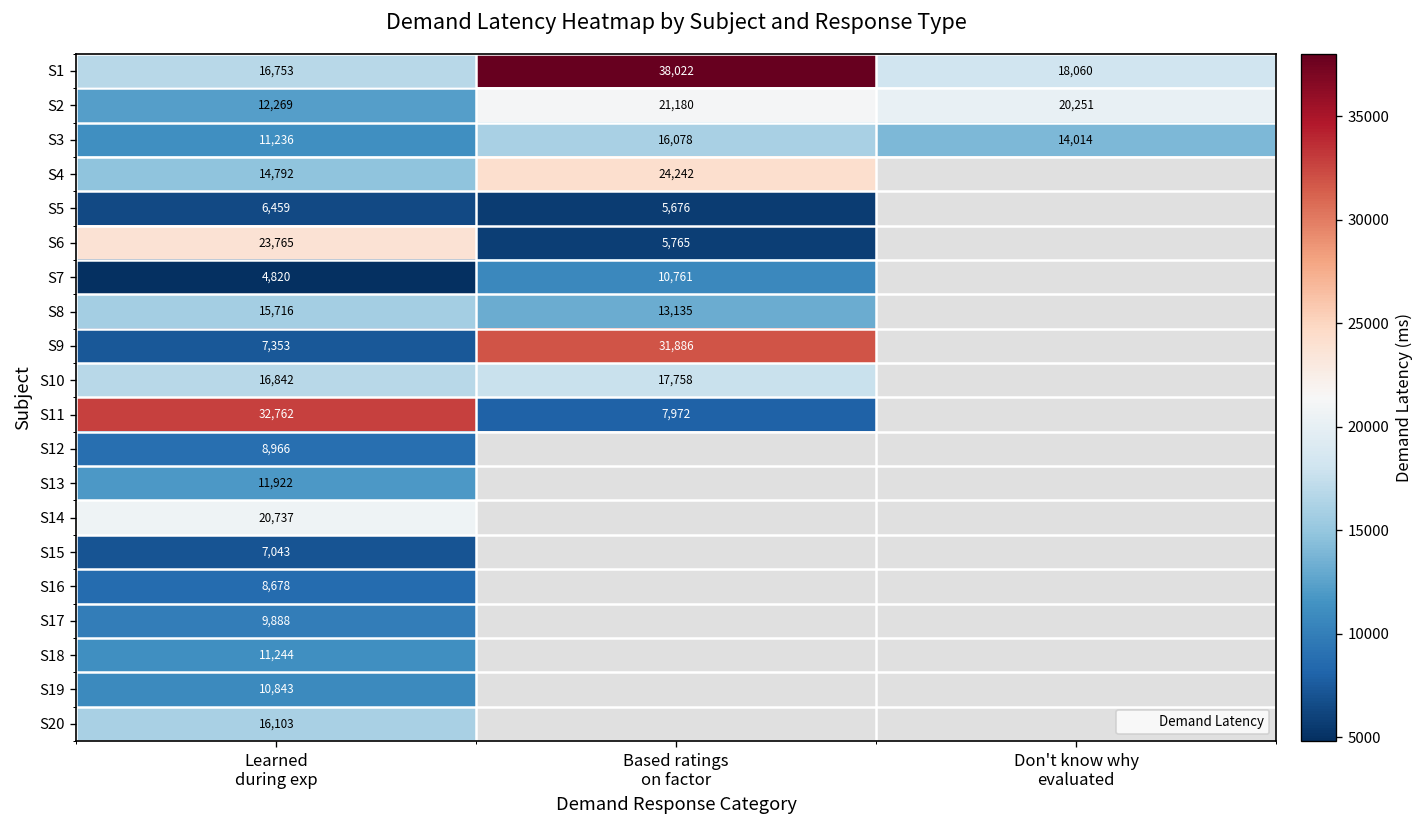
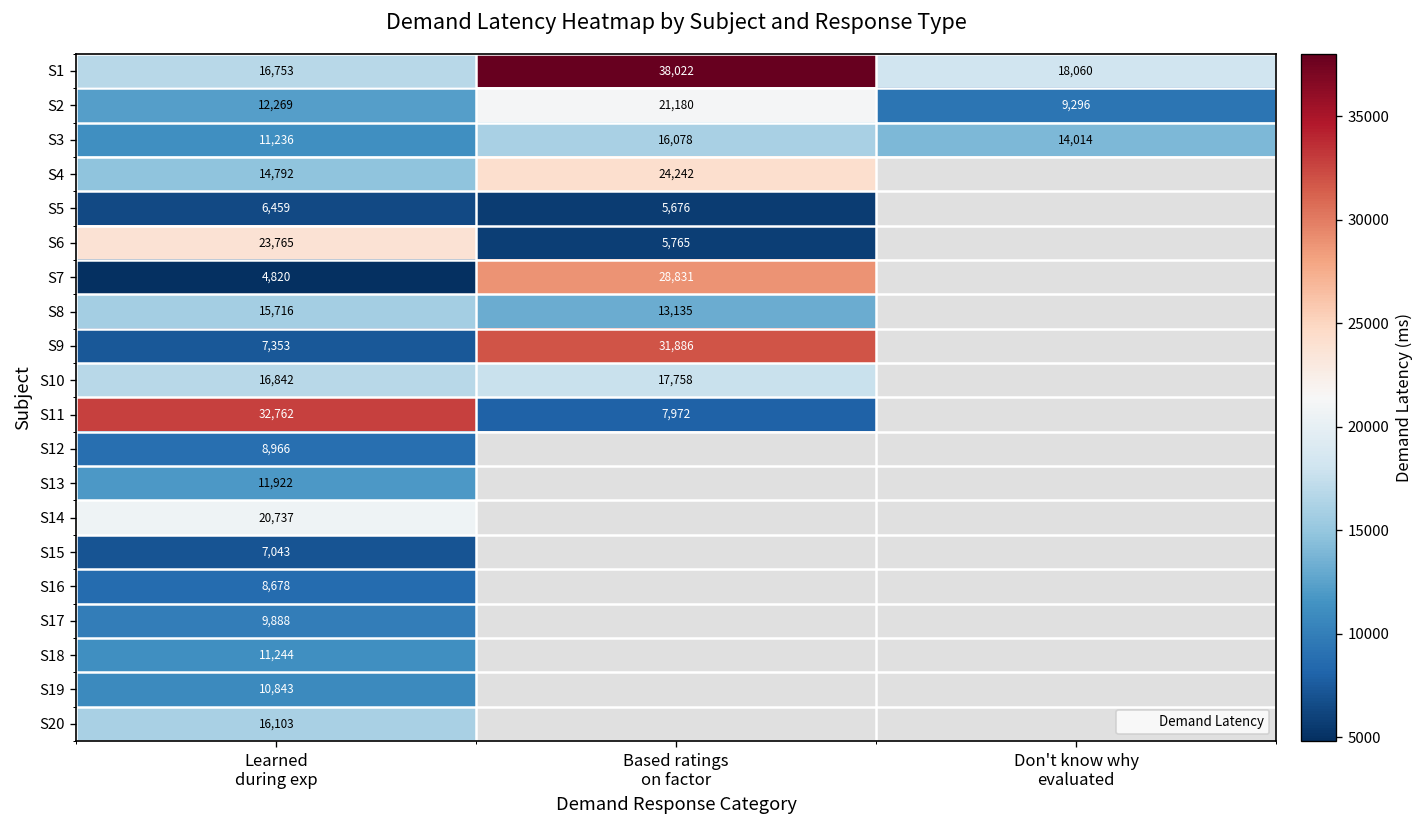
  {
    "S1": {
      "Learned during exp": "16,753",
      "Based ratings on factor": "38,022",
      "Don't know why evaluated": "18,060"
    },
    "S2": {
      "Learned during exp": "12,269",
      "Based ratings on factor": "21,180",
-     "Don't know why evaluated": "20,251"
+     "Don't know why evaluated": "9,296"
    },
    "S3": {
      "Learned during exp": "11,236",
      "Based ratings on factor": "16,078",
      "Don't know why evaluated": "14,014"
    },
    "S4": {
      "Learned during exp": "14,792",
      "Based ratings on factor": "24,242"
    },
    "S5": {
      "Learned during exp": "6,459",
      "Based ratings on factor": "5,676"
    },
    "S6": {
      "Learned during exp": "23,765",
      "Based ratings on factor": "5,765"
    },
    "S7": {
      "Learned during exp": "4,820",
-     "Based ratings on factor": "10,761"
+     "Based ratings on factor": "28,831"
    },
    "S8": {
      "Learned during exp": "15,716",
      "Based ratings on factor": "13,135"
    },
    "S9": {
      "Learned during exp": "7,353",
      "Based ratings on factor": "31,886"
    },
    "S10": {
      "Learned during exp": "16,842",
      "Based ratings on factor": "17,758"
    },
    "S11": {
      "Learned during exp": "32,762",
      "Based ratings on factor": "7,972"
    },
    "S12": {
      "Learned during exp": "8,966"
    },
    "S13": {
      "Learned during exp": "11,922"
    },
    "S14": {
      "Learned during exp": "20,737"
    },
    "S15": {
      "Learned during exp": "7,043"
    },
    "S16": {
      "Learned during exp": "8,678"
    },
    "S17": {
      "Learned during exp": "9,888"
    },
    "S18": {
      "Learned during exp": "11,244"
    },
    "S19": {
      "Learned during exp": "10,843"
    },
    "S20": {
      "Learned during exp": "16,103"
    }
  }
